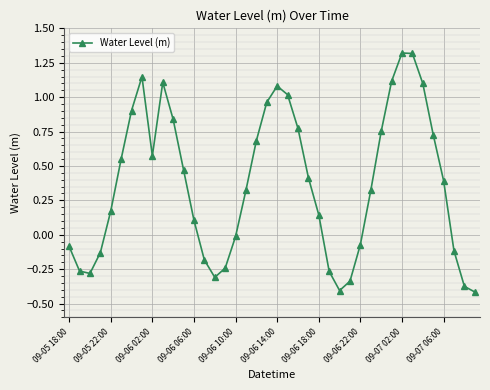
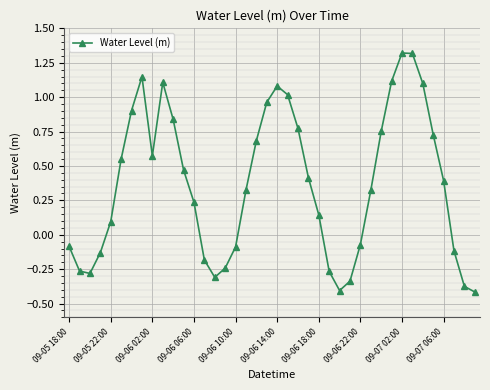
  {
    "09-05 18:00": -0.08,
-   "09-05 22:00": 0.17,
+   "09-05 22:00": 0.10,
    "09-06 02:00": 0.57,
-   "09-06 06:00": 0.11,
-   "09-06 10:00": -0.01,
+   "09-06 06:00": 0.24,
+   "09-06 10:00": -0.09,
    "09-06 14:00": 1.08,
    "09-06 18:00": 0.14,
    "09-06 22:00": -0.07,
    "09-07 02:00": 1.32,
    "09-07 06:00": 0.39
  }
